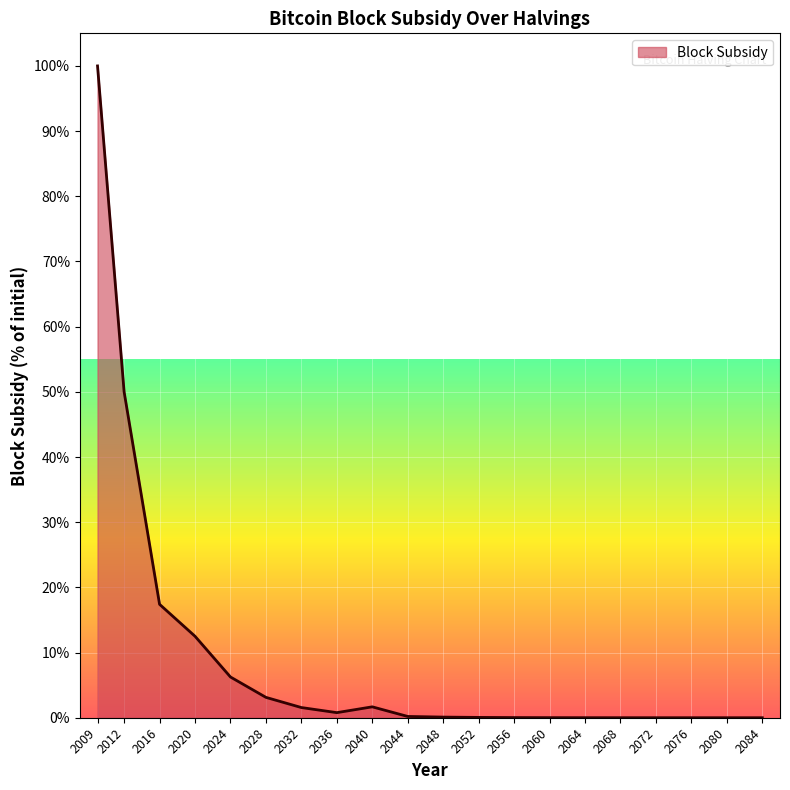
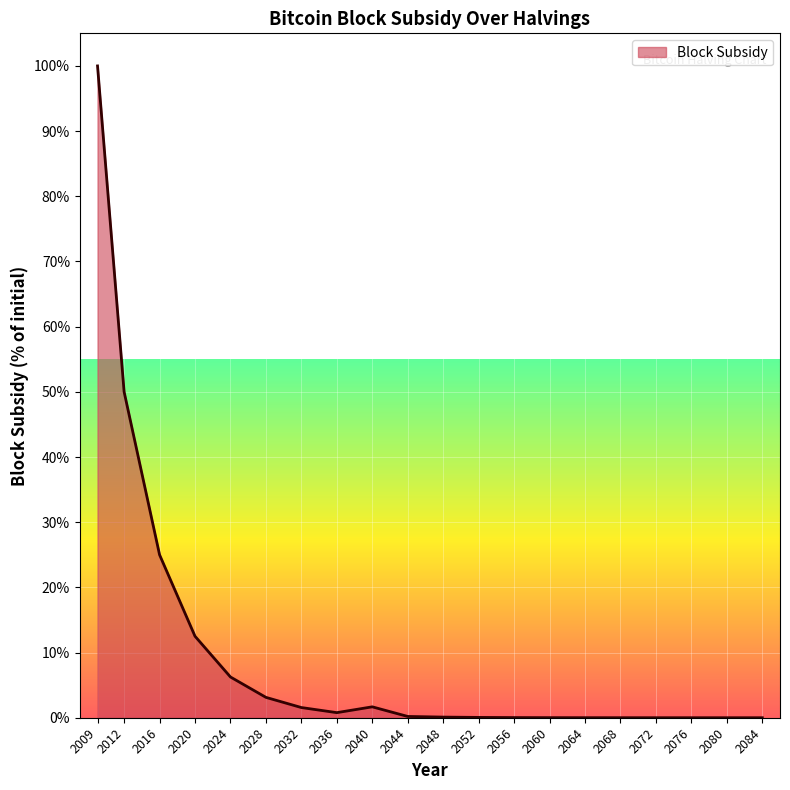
  {
    "2009": "100%",
    "2012": "50%",
-   "2016": "17%",
+   "2016": "25%",
    "2020": "13%",
    "2024": "6%",
    "2028": "3%",
    "2032": "2%",
    "2036": "1%",
    "2040": "2%",
    "2044": "0%",
    "2048": "0%",
    "2052": "0%",
    "2056": "0%",
    "2060": "0%",
    "2064": "0%",
    "2068": "0%",
    "2072": "0%",
    "2076": "0%",
    "2080": "0%",
    "2084": "0%"
  }
